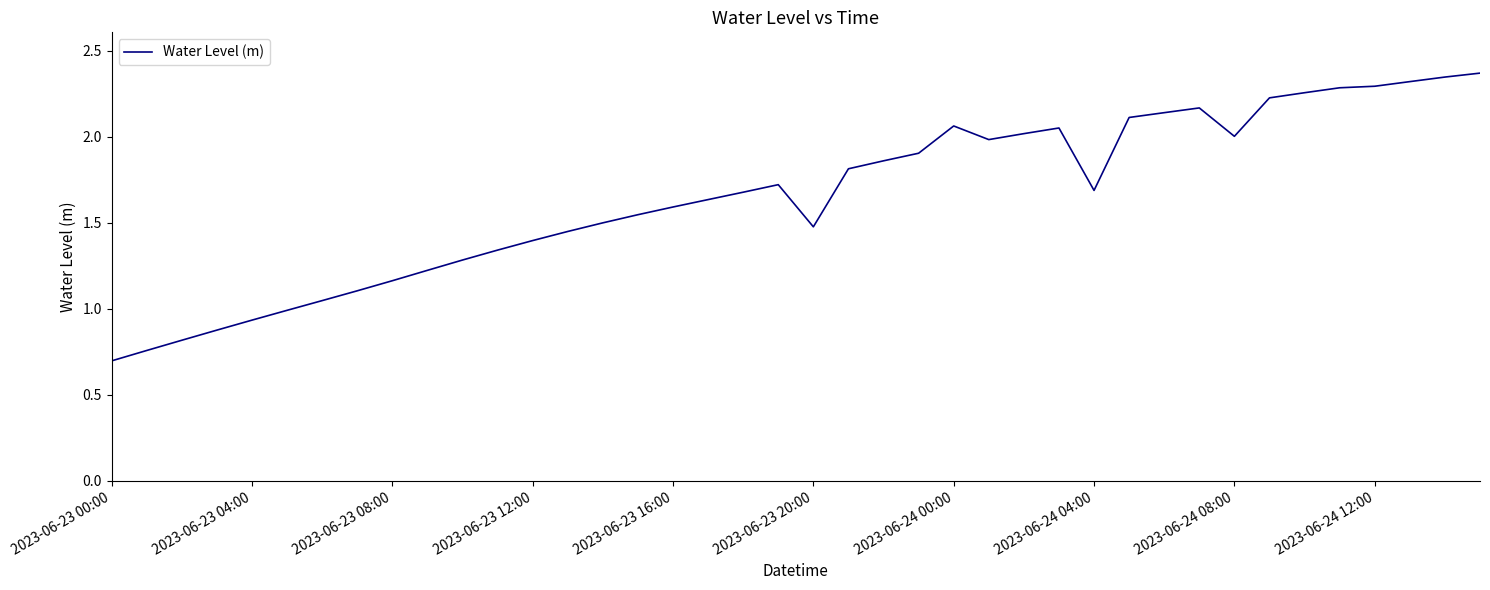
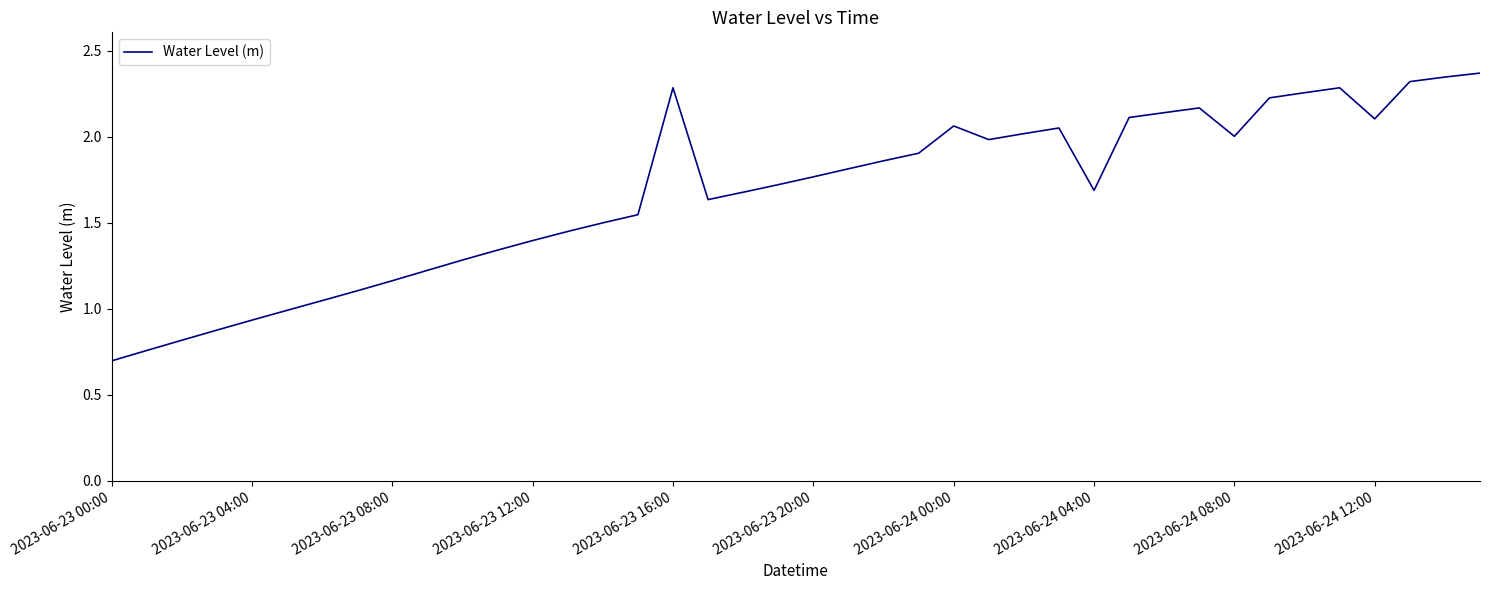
  {
    "2023-06-23 00:00": 0.70,
    "2023-06-23 04:00": 0.94,
    "2023-06-23 08:00": 1.16,
    "2023-06-23 12:00": 1.40,
-   "2023-06-23 16:00": 1.59,
-   "2023-06-23 20:00": 1.48,
+   "2023-06-23 16:00": 2.29,
+   "2023-06-23 20:00": 1.77,
    "2023-06-24 00:00": 2.06,
    "2023-06-24 04:00": 1.69,
    "2023-06-24 08:00": 2.00,
-   "2023-06-24 12:00": 2.29
+   "2023-06-24 12:00": 2.11
  }
